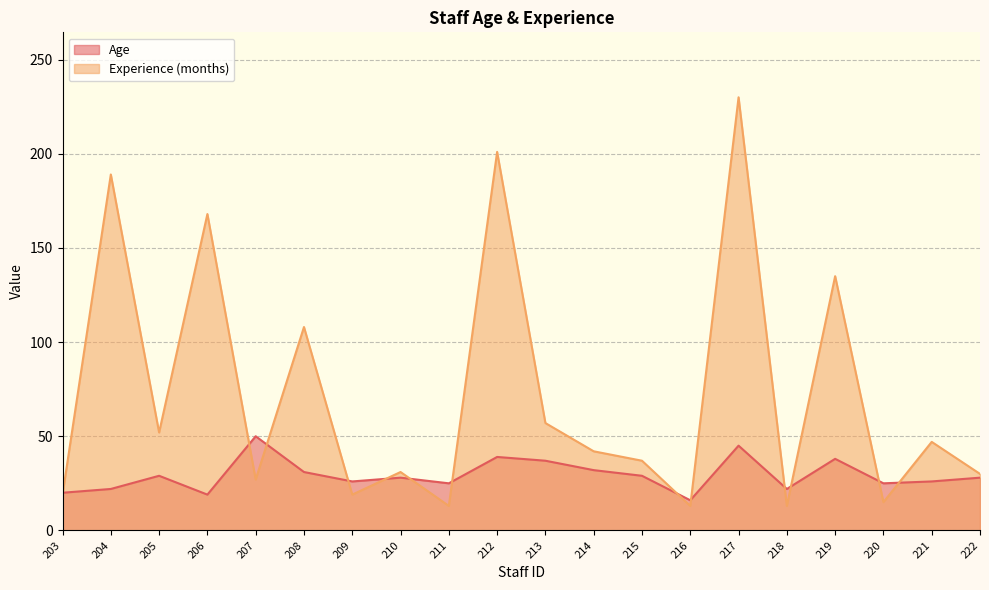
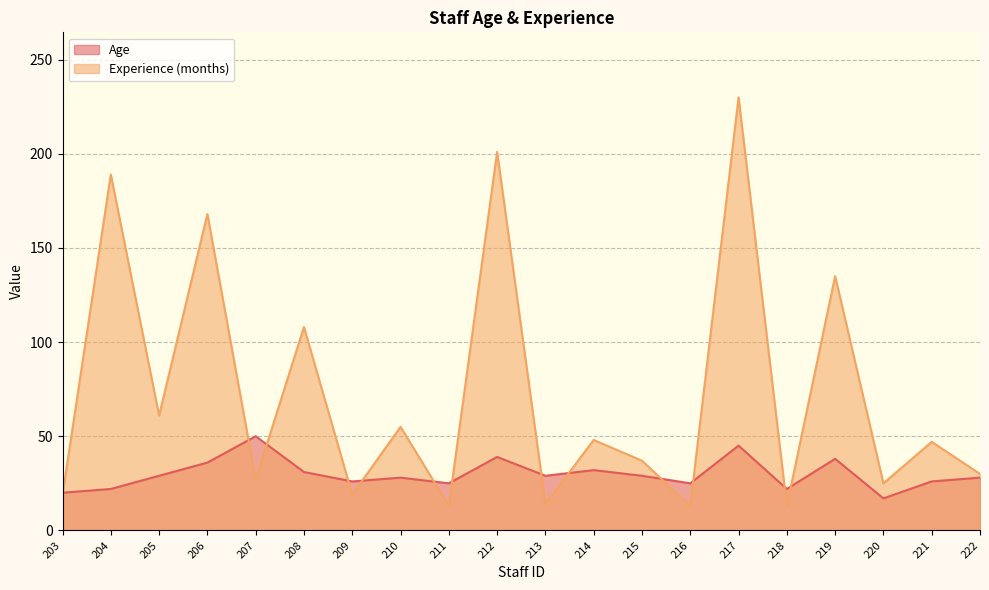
  {
    "Age": {
      "204": 22,
      "205": 29,
-     "206": 19,
+     "206": 36,
      "207": 50,
      "208": 31,
      "209": 26,
      "210": 28,
      "211": 25,
      "212": 39,
-     "213": 37,
+     "213": 29,
      "214": 32,
      "215": 29,
-     "216": 16,
+     "216": 25,
      "217": 45,
      "218": 22,
      "219": 38,
-     "220": 25,
+     "220": 17,
      "221": 26,
      "222": 28
    },
    "Experience (months)": {
      "204": 189,
-     "205": 52,
+     "205": 61,
      "206": 168,
      "207": 27,
      "208": 108,
      "209": 19,
-     "210": 31,
+     "210": 55,
      "211": 13,
      "212": 201,
-     "213": 57,
-     "214": 42,
+     "213": 14,
+     "214": 48,
      "215": 37,
      "216": 13,
      "217": 230,
      "218": 13,
      "219": 135,
-     "220": 15,
+     "220": 25,
      "221": 47,
      "222": 30
    }
  }
